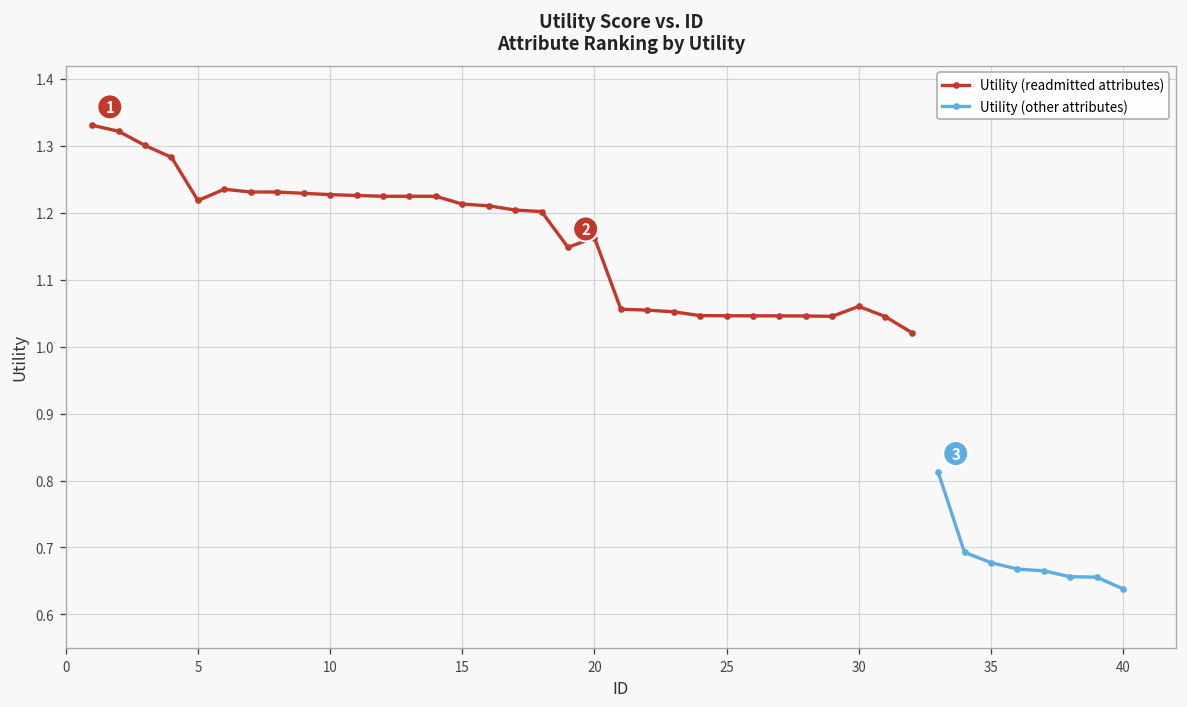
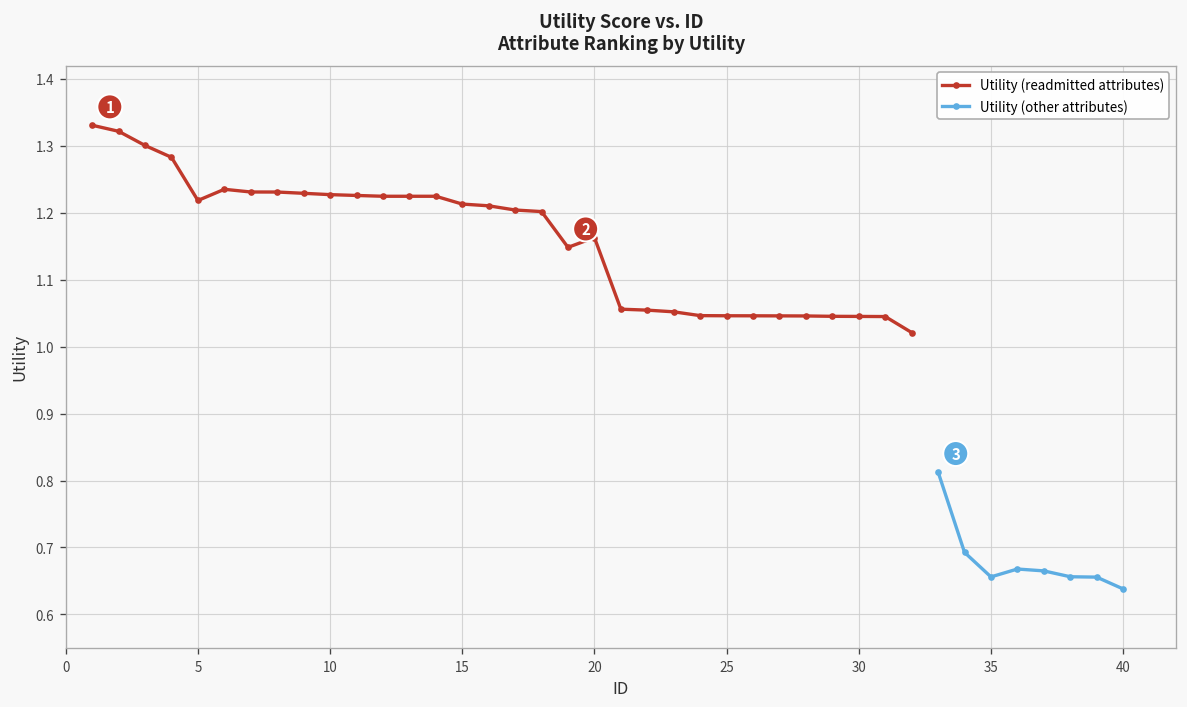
  {
    "Utility (readmitted attributes)": {
      "5": 1.22,
      "10": 1.23,
      "15": 1.21,
      "25": 1.05,
-     "30": 1.06
+     "30": 1.05
    },
    "Utility (other attributes)": {
-     "35": 0.68,
+     "35": 0.66,
      "40": 0.64
    }
  }
